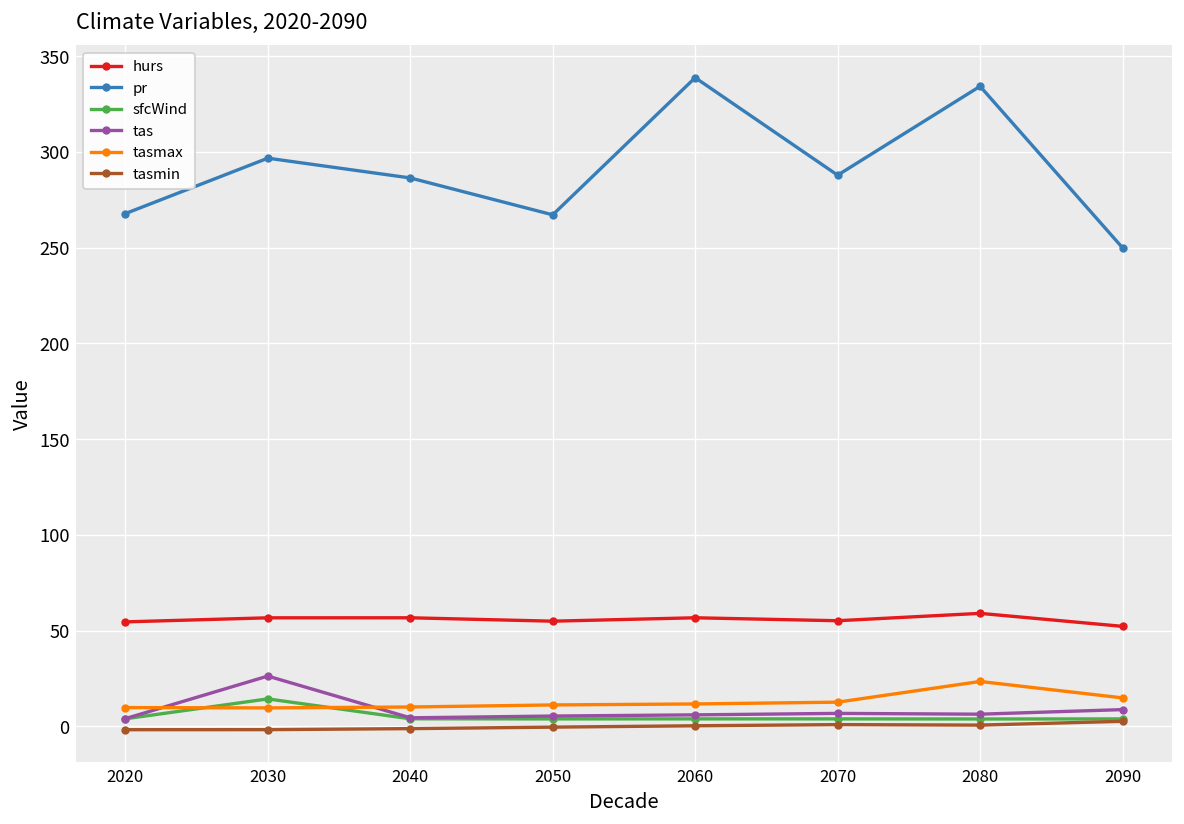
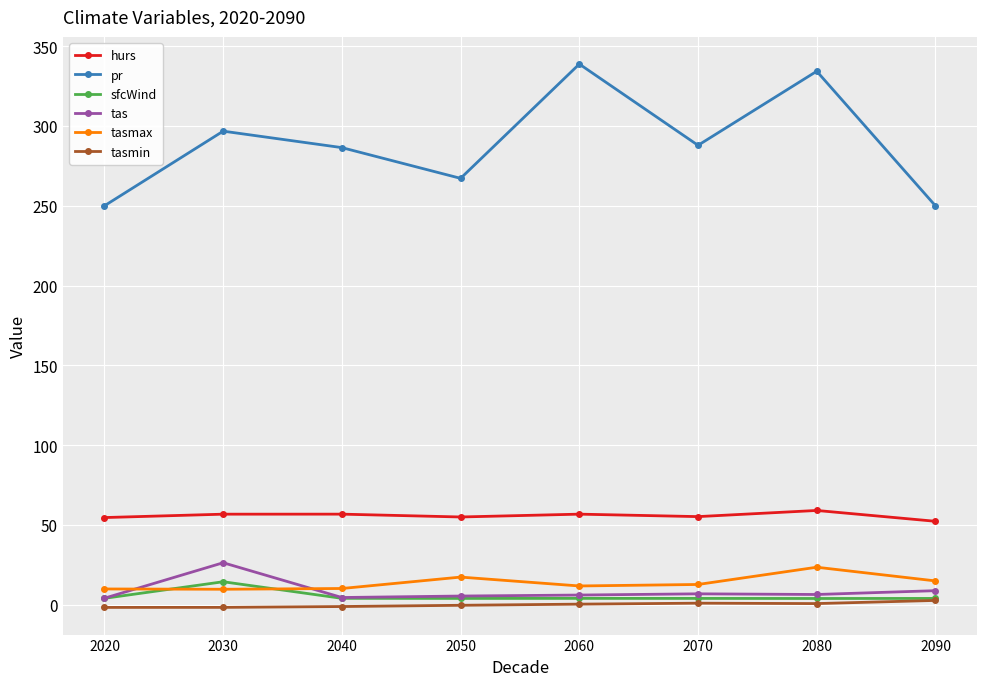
  {
    "hurs": {
      "2020": 55,
      "2030": 57,
      "2040": 57,
      "2050": 55,
      "2060": 57,
      "2070": 55,
      "2080": 59,
      "2090": 52
    },
    "pr": {
-     "2020": 268,
+     "2020": 250,
      "2030": 297,
      "2040": 286,
      "2050": 267,
      "2060": 339,
      "2070": 288,
      "2080": 334,
      "2090": 250
    },
    "sfcWind": {
      "2030": 14,
      "2060": 4,
      "2070": 4,
      "2080": 4
    },
    "tas": {
      "2030": 26,
      "2060": 6,
      "2070": 7,
      "2080": 6,
      "2090": 9
    },
    "tasmax": {
      "2020": 10,
      "2030": 10,
      "2040": 10,
-     "2050": 11,
+     "2050": 17,
      "2060": 12,
      "2070": 13,
      "2080": 23,
      "2090": 15
    },
    "tasmin": {
      "2020": -2,
      "2030": -2,
      "2040": -1,
      "2050": 0,
      "2060": 0,
      "2070": 1,
      "2080": 1
    }
  }
